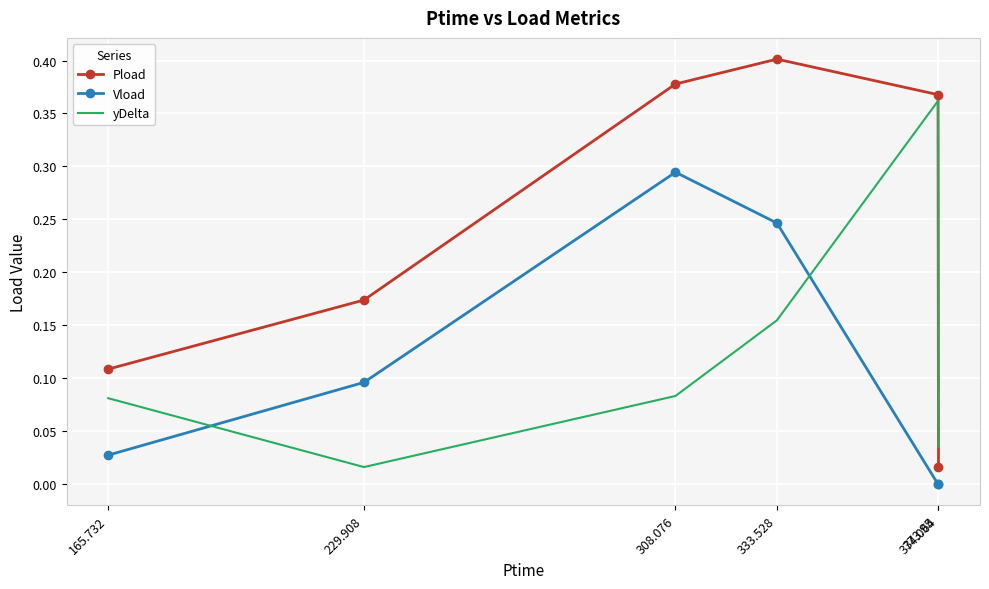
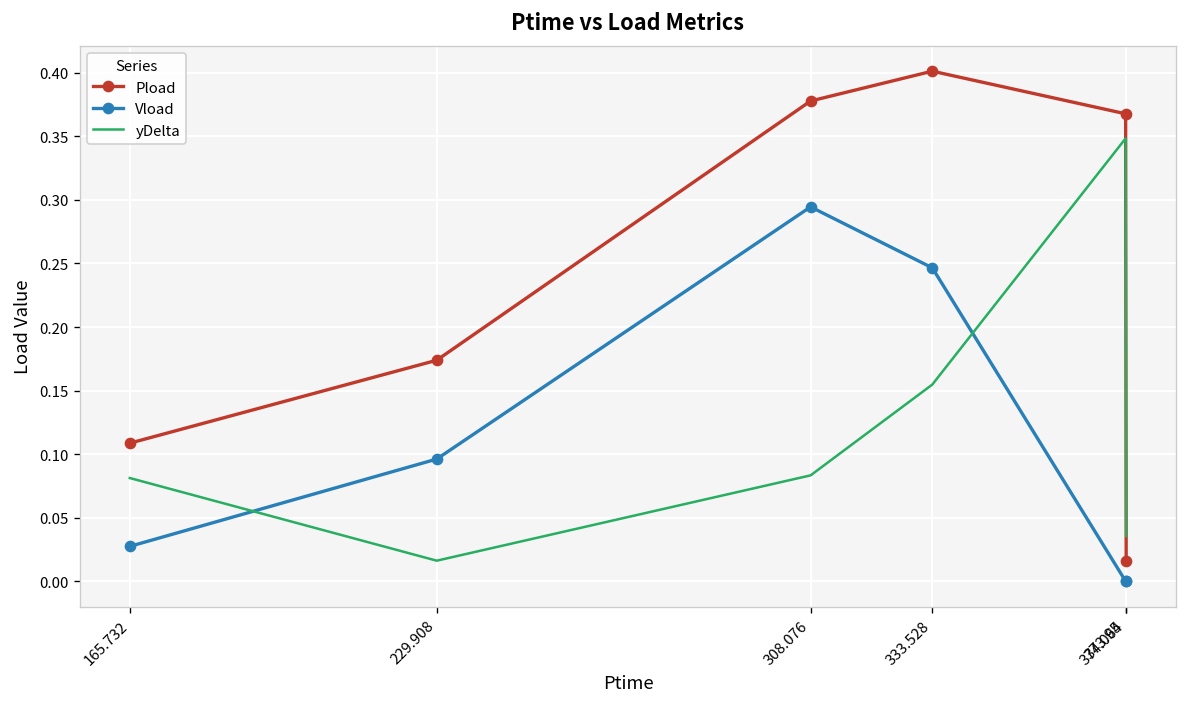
  {
    "Pload": {
      "165.732": 0.109,
      "229.908": 0.174,
      "308.076": 0.378,
      "333.528": 0.401,
      "373.95": 0.368,
      "374.064": 0.016
    },
    "Vload": {
      "165.732": 0.027,
      "229.908": 0.096,
      "308.076": 0.295,
      "333.528": 0.247,
      "373.95": 0.000,
      "374.064": 0.000
    },
    "yDelta": {
      "165.732": 0.081,
      "229.908": 0.016,
      "308.076": 0.083,
      "333.528": 0.155,
-     "373.95": 0.362,
+     "373.95": 0.348,
      "374.064": 0.036
    }
  }
